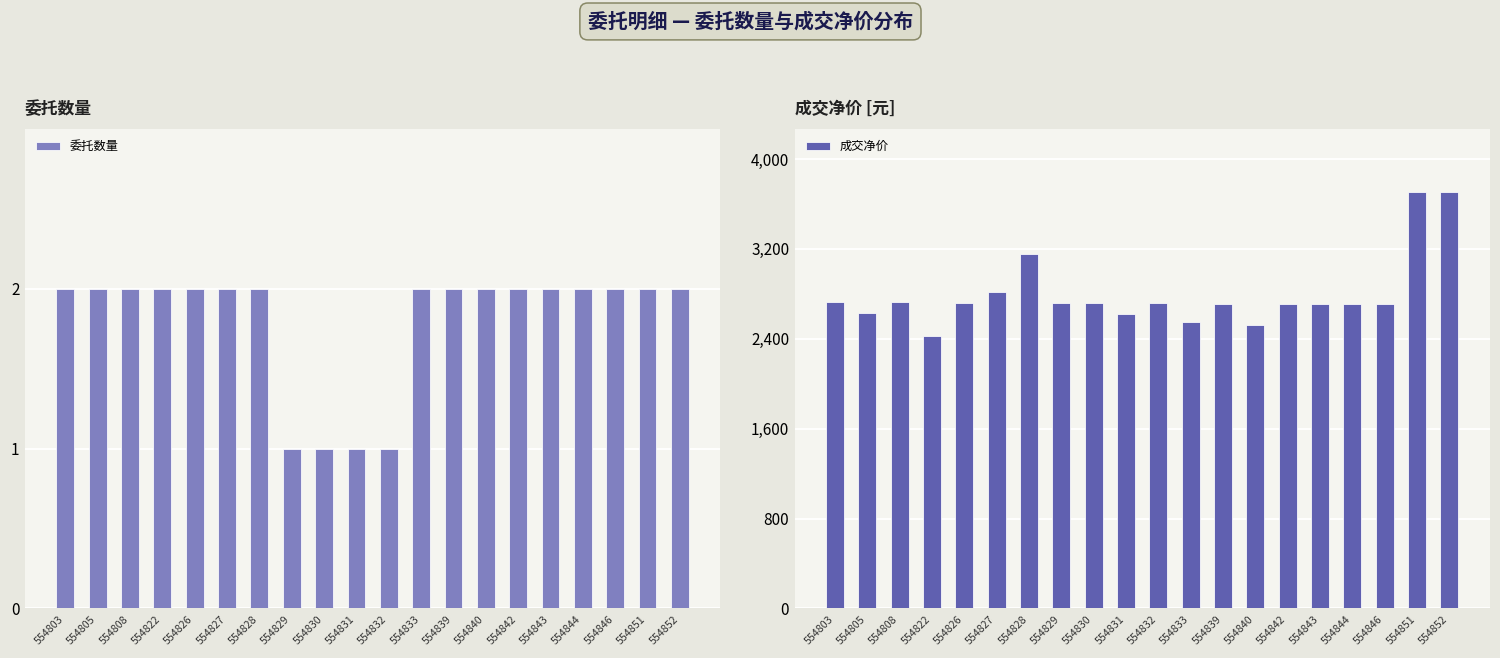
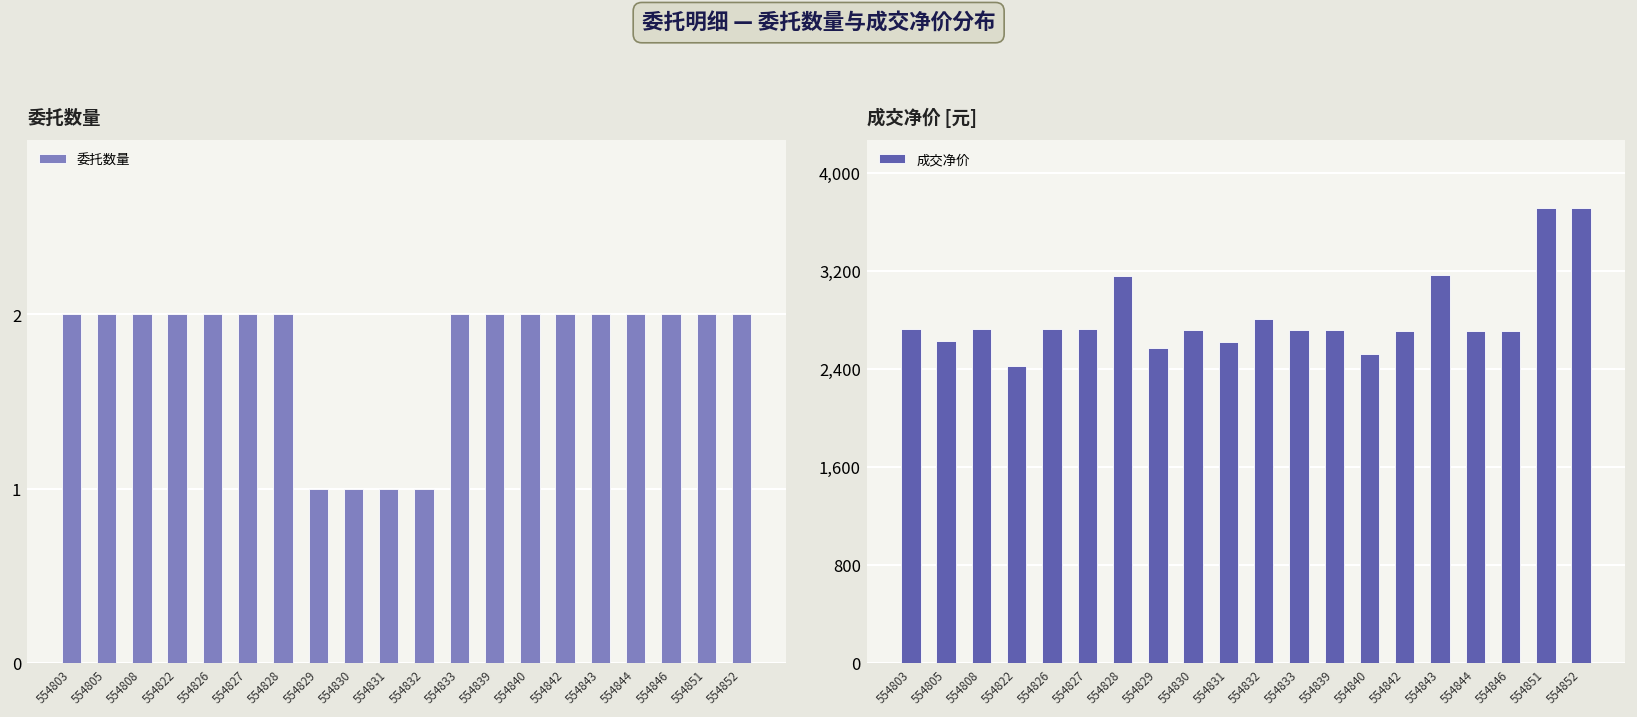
  {
    "委托数量": {
      "554803": "2.00",
      "554805": "2.00",
      "554808": "2.00",
      "554822": "2.00",
      "554826": "2.00",
      "554827": "2.00",
      "554828": "2.00",
      "554829": "1.00",
      "554830": "1.00",
      "554831": "1.00",
      "554832": "1.00",
      "554833": "2.00",
      "554839": "2.00",
      "554840": "2.00",
      "554842": "2.00",
      "554843": "2.00",
      "554844": "2.00",
      "554846": "2.00",
      "554851": "2.00",
      "554852": "2.00"
    },
    "成交净价 [元]": {
      "554803": "2,720",
      "554805": "2,630",
      "554808": "2,730",
      "554822": "2,430",
      "554826": "2,720",
-     "554827": "2,820",
+     "554827": "2,720",
      "554828": "3,150",
-     "554829": "2,720",
+     "554829": "2,570",
      "554830": "2,720",
      "554831": "2,620",
-     "554832": "2,720",
-     "554833": "2,550",
+     "554832": "2,800",
+     "554833": "2,720",
      "554839": "2,710",
      "554840": "2,520",
      "554842": "2,710",
-     "554843": "2,710",
+     "554843": "3,170",
      "554844": "2,710",
      "554846": "2,710",
      "554851": "3,710",
      "554852": "3,710"
    }
  }
